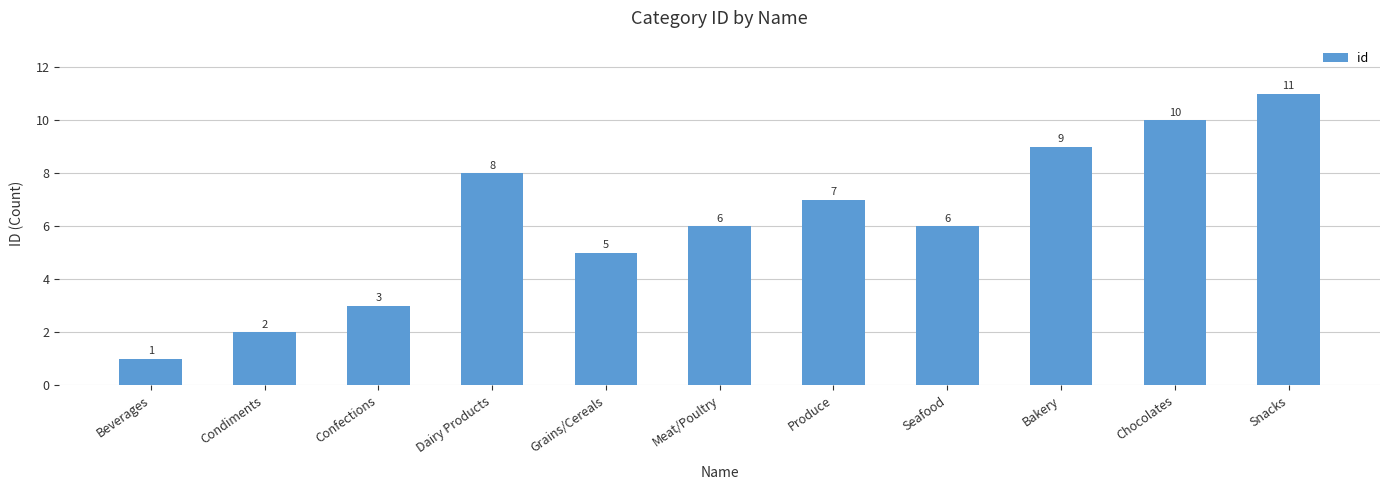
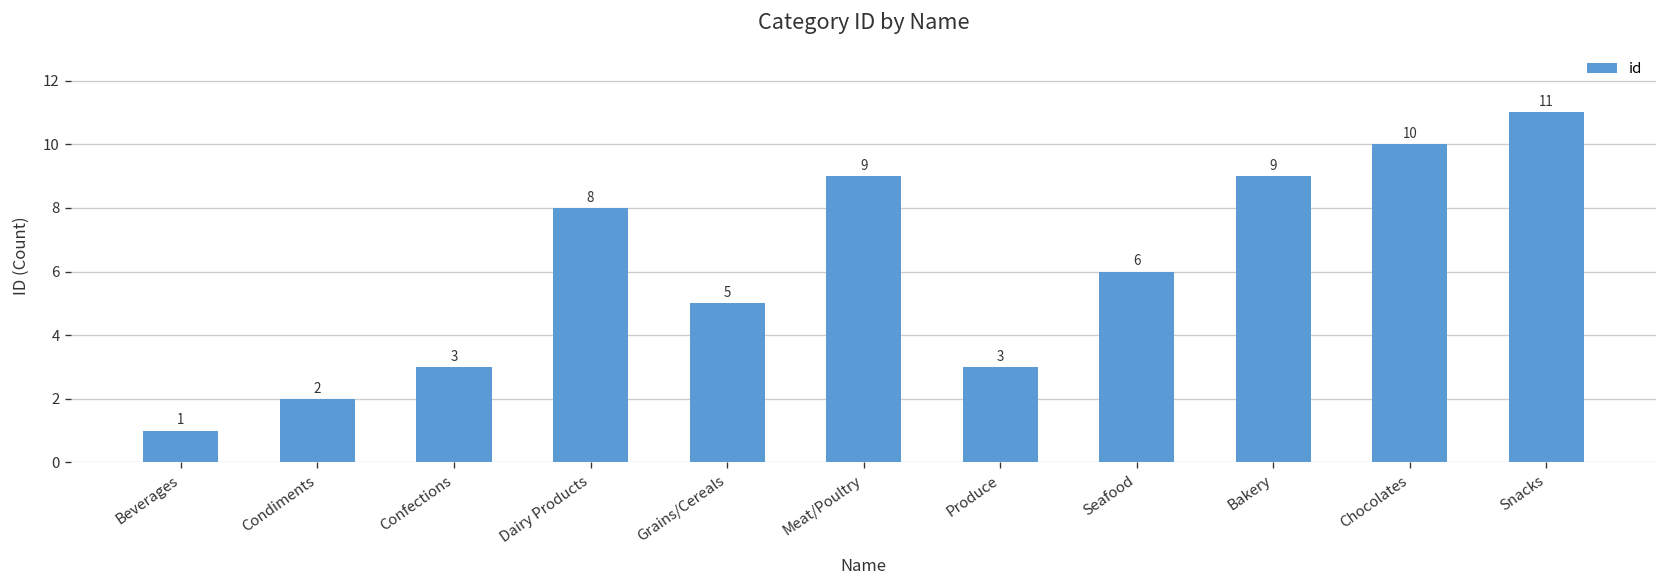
  {
    "Beverages": 1,
    "Condiments": 2,
    "Confections": 3,
    "Dairy Products": 8,
    "Grains/Cereals": 5,
-   "Meat/Poultry": 6,
-   "Produce": 7,
+   "Meat/Poultry": 9,
+   "Produce": 3,
    "Seafood": 6,
    "Bakery": 9,
    "Chocolates": 10,
    "Snacks": 11
  }
